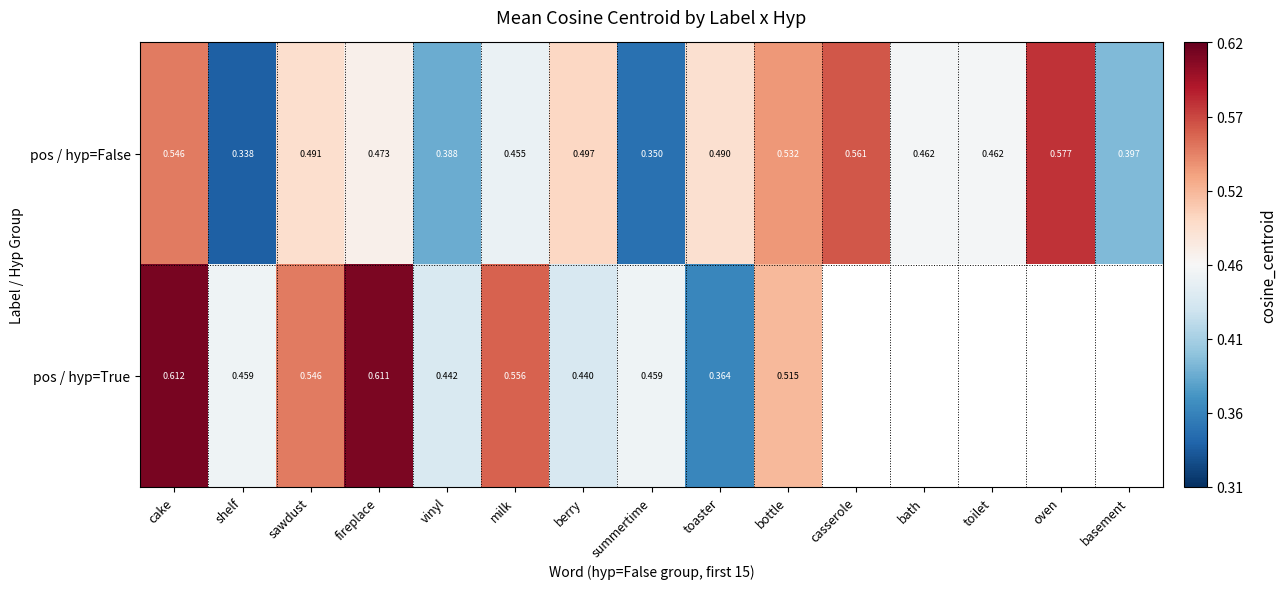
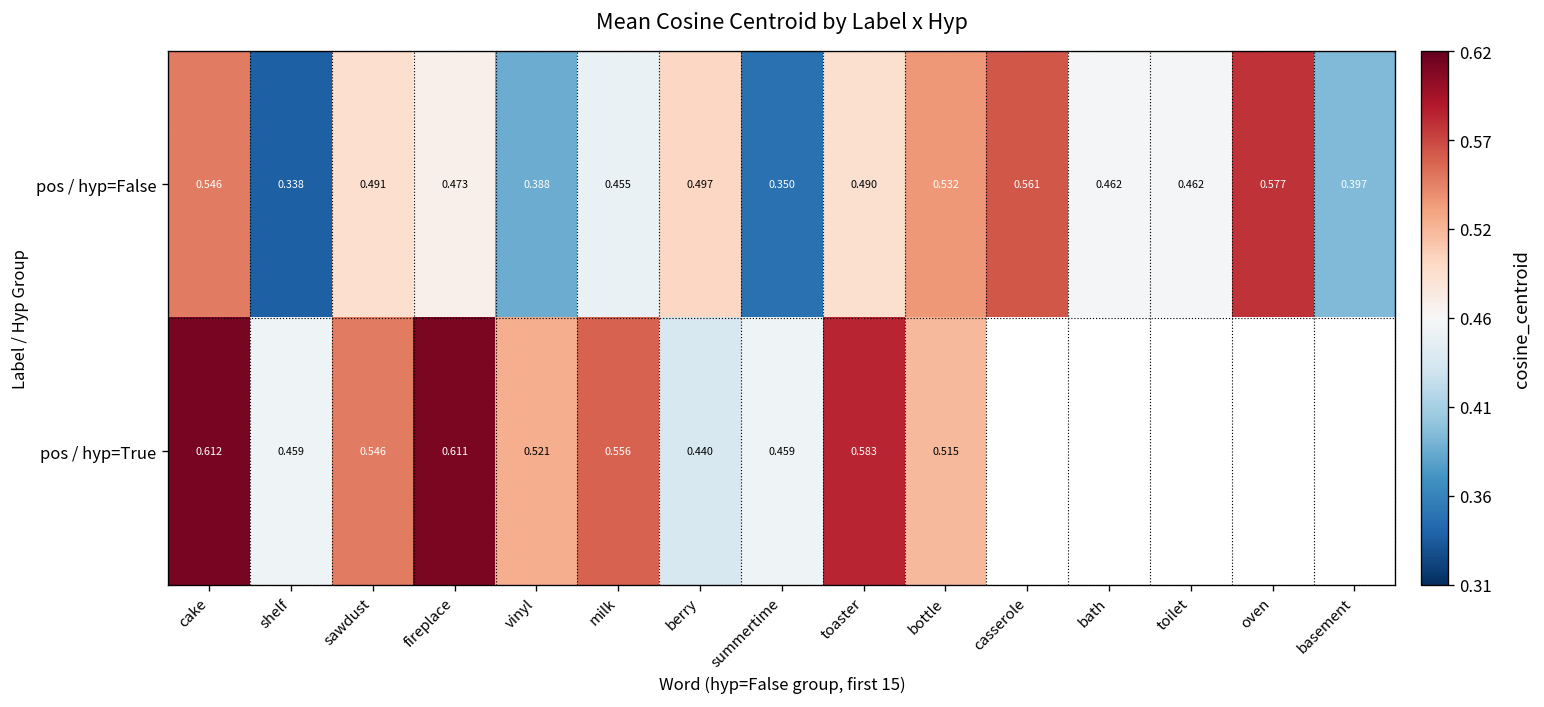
  {
    "pos / hyp=False": {
      "cake": 0.546,
      "shelf": 0.338,
      "sawdust": 0.491,
      "fireplace": 0.473,
      "vinyl": 0.388,
      "milk": 0.455,
      "berry": 0.497,
      "summertime": 0.350,
      "toaster": 0.490,
      "bottle": 0.532,
      "casserole": 0.561,
      "bath": 0.462,
      "toilet": 0.462,
      "oven": 0.577,
      "basement": 0.397
    },
    "pos / hyp=True": {
      "cake": 0.612,
      "shelf": 0.459,
      "sawdust": 0.546,
      "fireplace": 0.611,
-     "vinyl": 0.442,
+     "vinyl": 0.521,
      "milk": 0.556,
      "berry": 0.440,
      "summertime": 0.459,
-     "toaster": 0.364,
+     "toaster": 0.583,
      "bottle": 0.515
    }
  }
